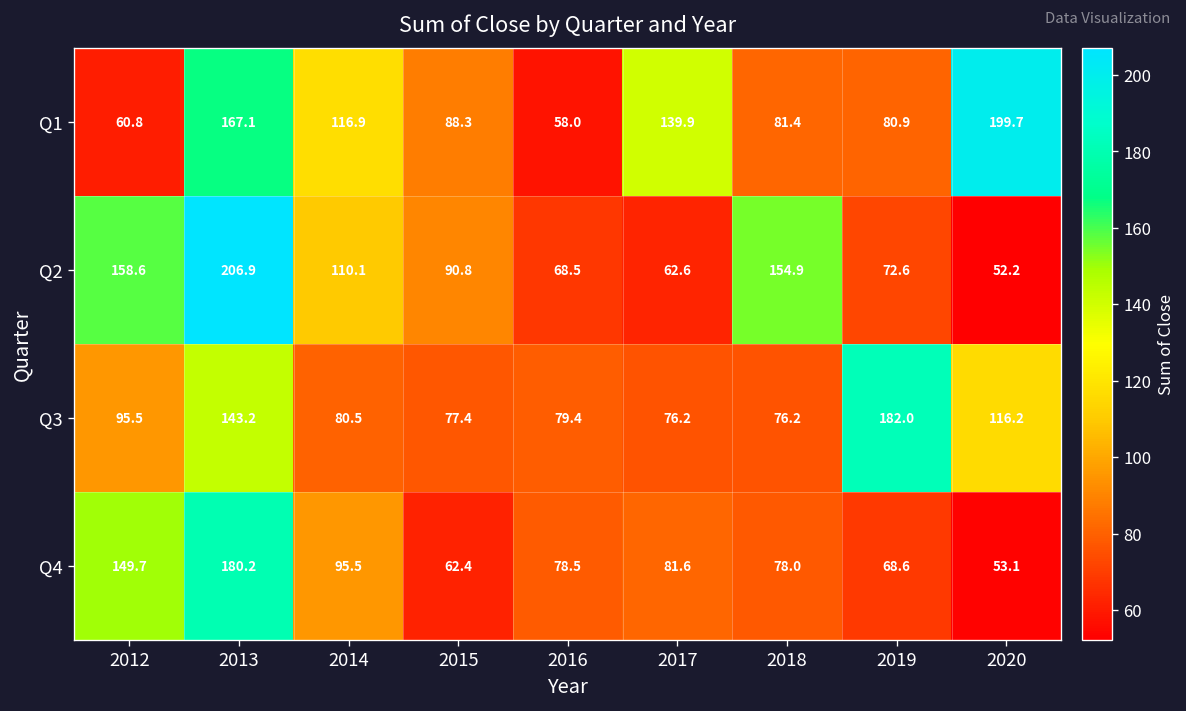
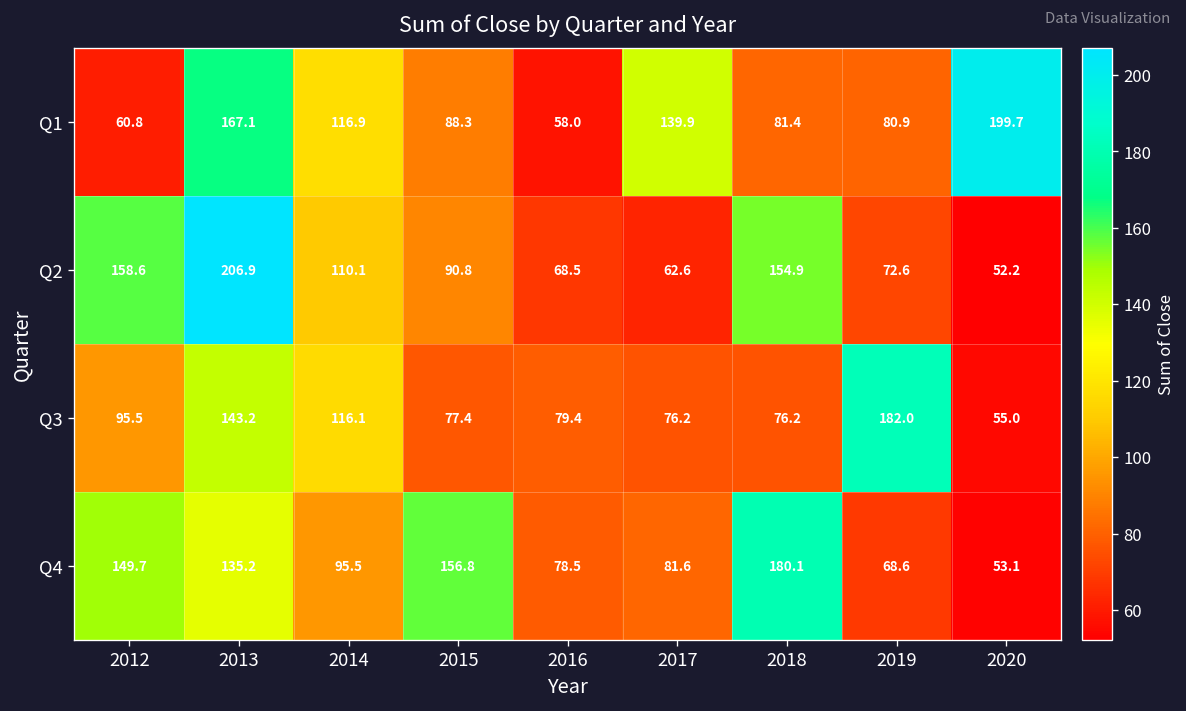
  {
    "Q1": {
      "2012": 60.8,
      "2013": 167.1,
      "2014": 116.9,
      "2015": 88.3,
      "2016": 58.0,
      "2017": 139.9,
      "2018": 81.4,
      "2019": 80.9,
      "2020": 199.7
    },
    "Q2": {
      "2012": 158.6,
      "2013": 206.9,
      "2014": 110.1,
      "2015": 90.8,
      "2016": 68.5,
      "2017": 62.6,
      "2018": 154.9,
      "2019": 72.6,
      "2020": 52.2
    },
    "Q3": {
      "2012": 95.5,
      "2013": 143.2,
-     "2014": 80.5,
+     "2014": 116.1,
      "2015": 77.4,
      "2016": 79.4,
      "2017": 76.2,
      "2018": 76.2,
      "2019": 182.0,
-     "2020": 116.2
+     "2020": 55.0
    },
    "Q4": {
      "2012": 149.7,
-     "2013": 180.2,
+     "2013": 135.2,
      "2014": 95.5,
-     "2015": 62.4,
+     "2015": 156.8,
      "2016": 78.5,
      "2017": 81.6,
-     "2018": 78.0,
+     "2018": 180.1,
      "2019": 68.6,
      "2020": 53.1
    }
  }
